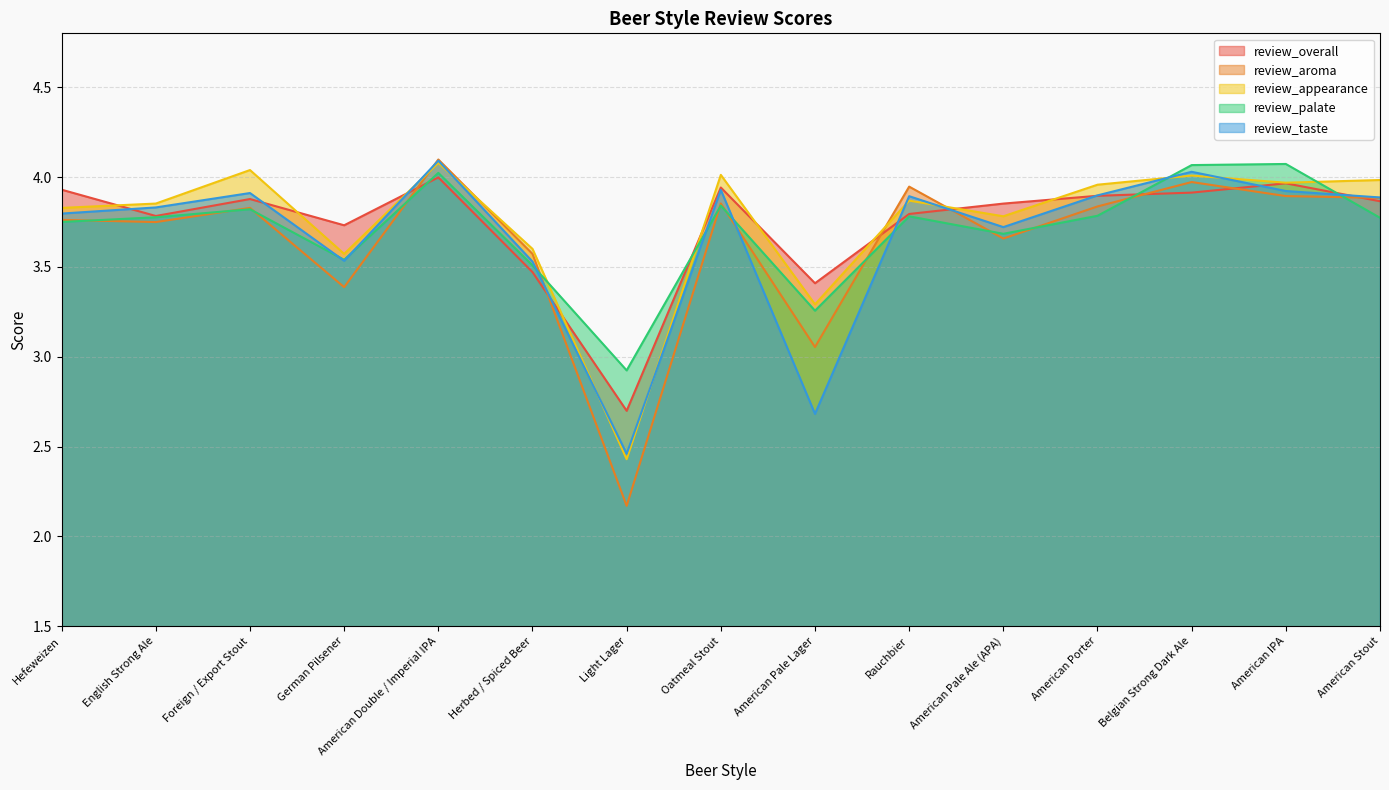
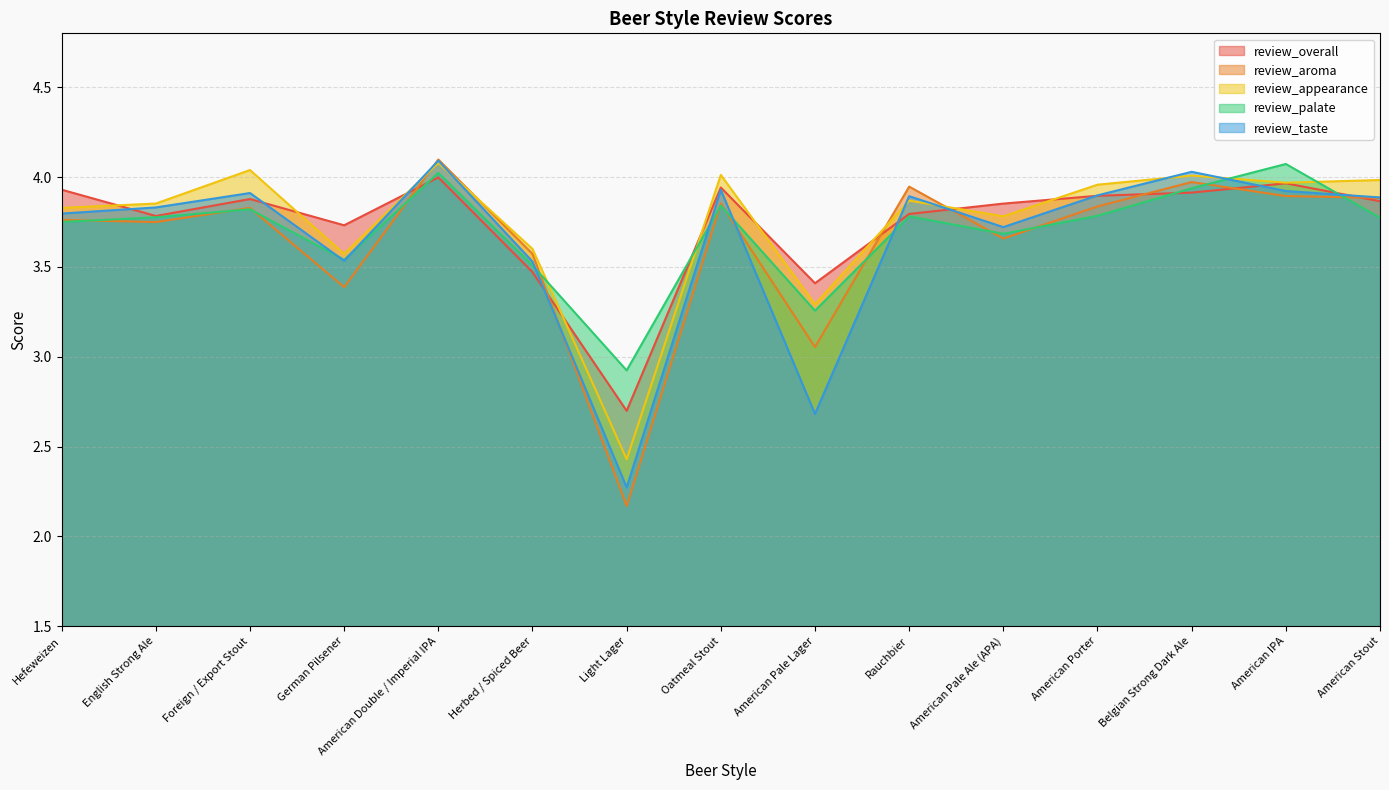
  {
    "review_palate": {
      "American Double / Imperial IPA": 4.02,
      "Herbed / Spiced Beer": 3.51,
      "Light Lager": 2.92,
      "American Pale Lager": 3.26,
      "American Pale Ale (APA)": 3.68,
      "American Porter": 3.78,
-     "Belgian Strong Dark Ale": 4.07,
+     "Belgian Strong Dark Ale": 3.94,
      "American IPA": 4.07,
      "American Stout": 3.77
    },
    "review_taste": {
      "Hefeweizen": 3.80,
      "English Strong Ale": 3.83,
      "Foreign / Export Stout": 3.91,
      "Herbed / Spiced Beer": 3.53,
-     "Light Lager": 2.46,
+     "Light Lager": 2.27,
      "American Pale Lager": 2.68,
      "Rauchbier": 3.89,
      "American Pale Ale (APA)": 3.72,
      "Belgian Strong Dark Ale": 4.03,
      "American IPA": 3.92
    }
  }
